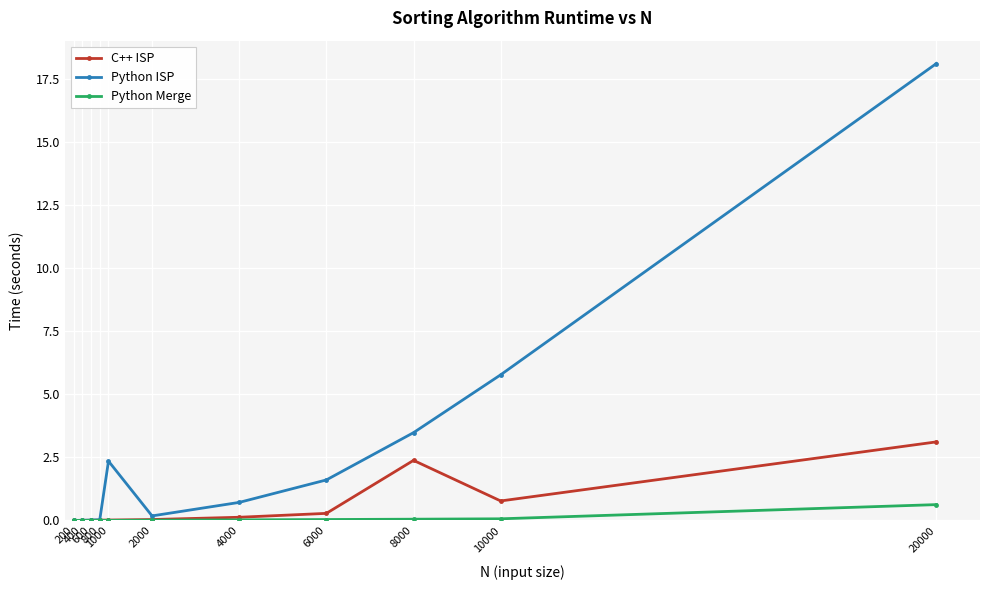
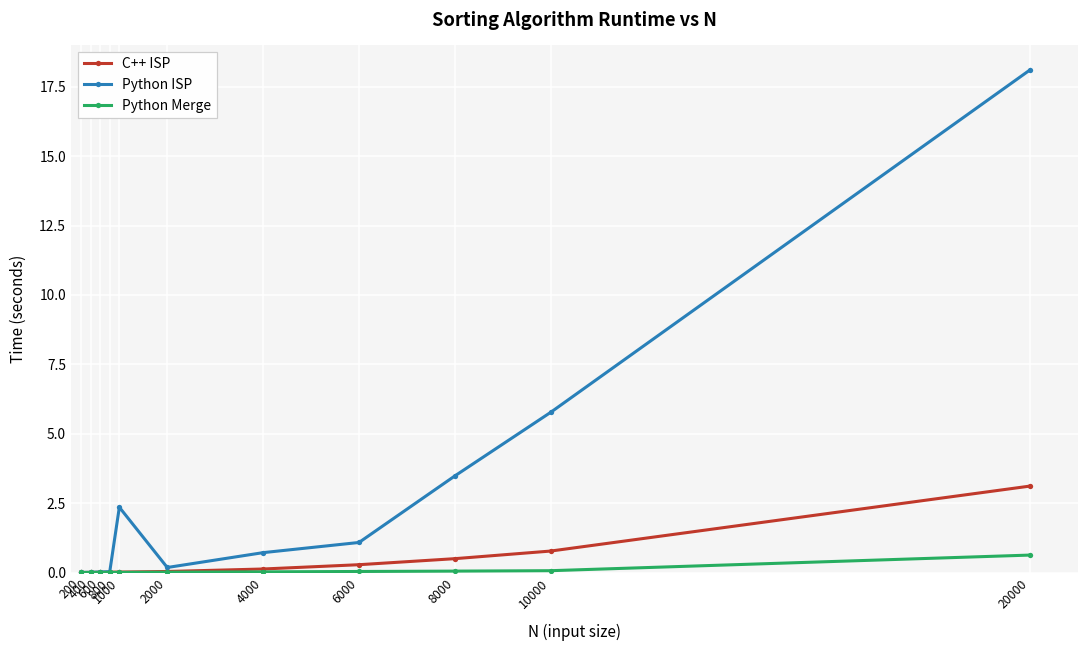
  {
    "C++ ISP": {
      "4000": 0.1,
      "6000": 0.3,
-     "8000": 2.4,
+     "8000": 0.5,
      "10000": 0.8,
      "20000": 3.1
    },
    "Python ISP": {
      "1000": 2.4,
      "2000": 0.2,
      "4000": 0.7,
-     "6000": 1.6,
+     "6000": 1.1,
      "8000": 3.5,
      "10000": 5.8,
      "20000": 18.1
    },
    "Python Merge": {
      "4000": 0.0,
      "6000": 0.0,
      "8000": 0.1,
      "10000": 0.1,
      "20000": 0.6
    }
  }
